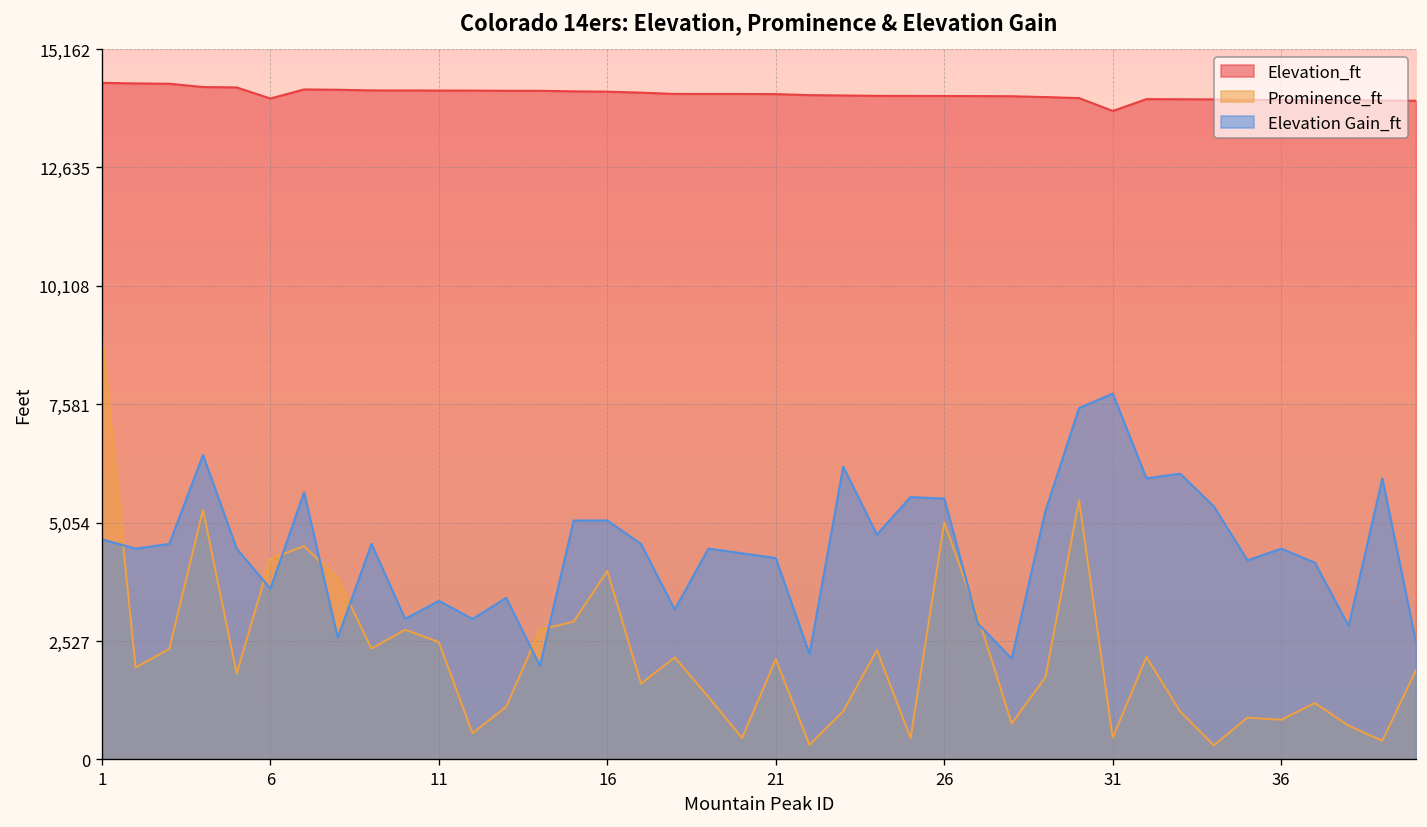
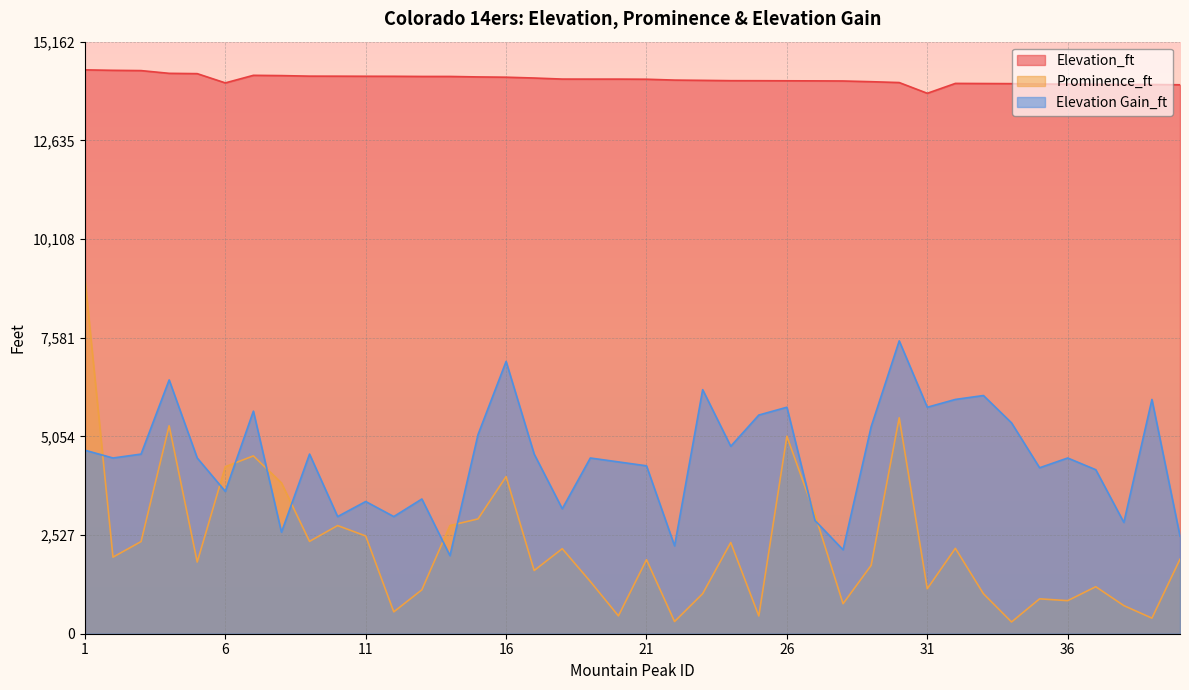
  {
    "Elevation_ft": {
      "1": "14,400",
      "6": "14,100",
      "11": "14,300",
      "16": "14,300",
      "21": "14,200",
      "26": "14,200",
      "31": "13,800"
    },
    "Prominence_ft": {
      "1": "9,100",
      "6": "4,300",
      "11": "2,500",
      "16": "4,000",
-     "21": "2,100",
+     "21": "1,900",
      "26": "5,100",
-     "31": "500",
+     "31": "1,200",
      "36": "800"
    },
    "Elevation Gain_ft": {
      "1": "4,700",
      "6": "3,600",
      "11": "3,400",
-     "16": "5,100",
+     "16": "7,000",
      "21": "4,300",
-     "26": "5,600",
-     "31": "7,800",
+     "26": "5,800",
+     "31": "5,800",
      "36": "4,500"
    }
  }
